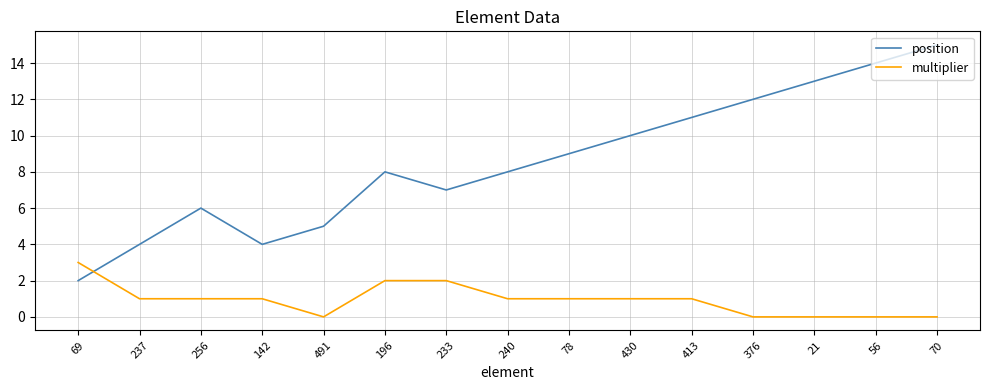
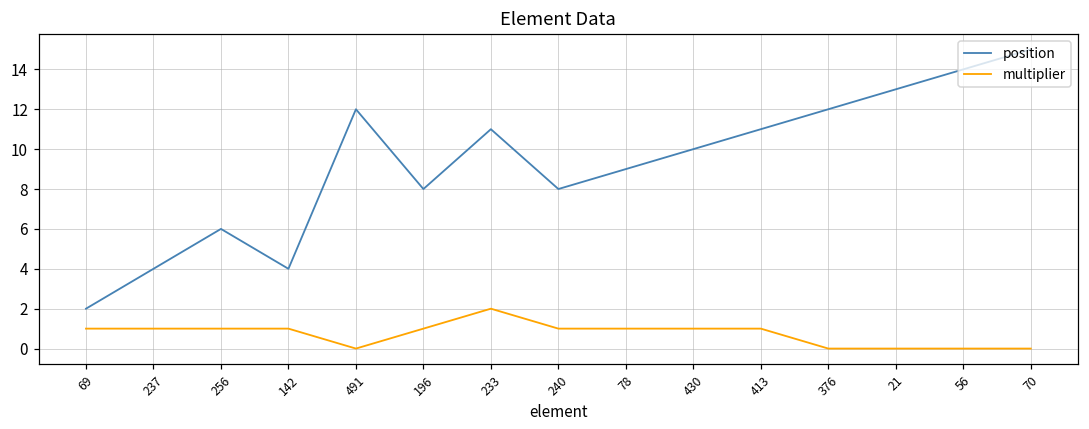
  {
    "position": {
      "69": 2,
      "237": 4,
      "256": 6,
      "142": 4,
-     "491": 5,
+     "491": 12,
      "196": 8,
-     "233": 7,
+     "233": 11,
      "240": 8,
      "78": 9,
      "430": 10,
      "413": 11,
      "376": 12,
      "21": 13
    },
    "multiplier": {
-     "69": 3,
+     "69": 1,
      "237": 1,
      "256": 1,
      "142": 1,
      "491": 0,
-     "196": 2,
+     "196": 1,
      "233": 2,
      "240": 1,
      "78": 1,
      "430": 1,
      "413": 1,
      "376": 0,
      "21": 0,
      "56": 0,
      "70": 0
    }
  }
